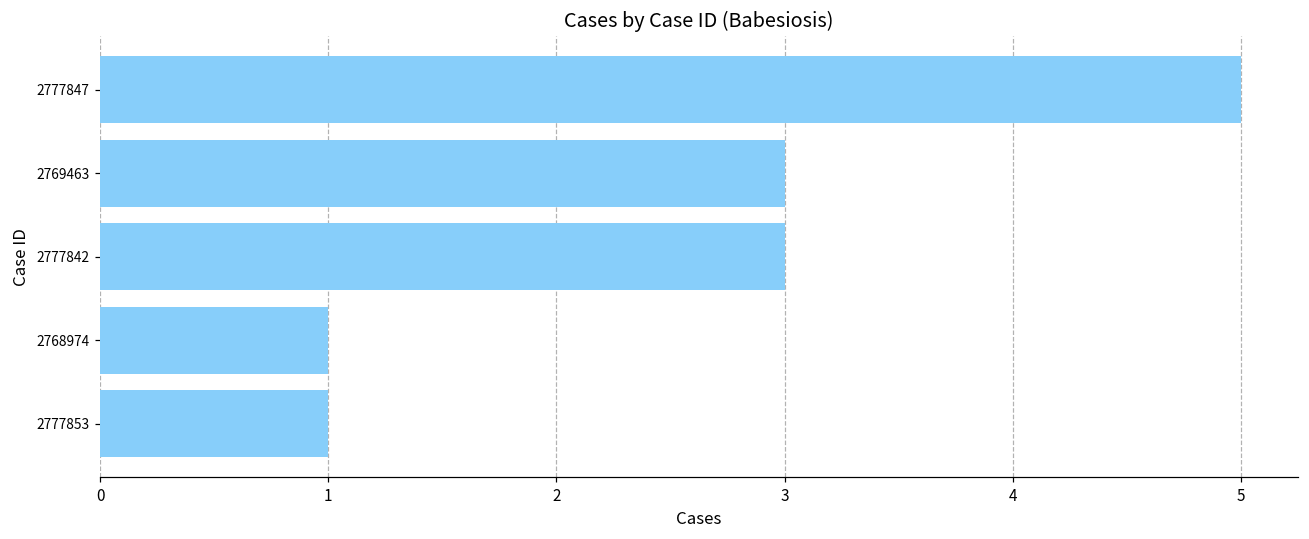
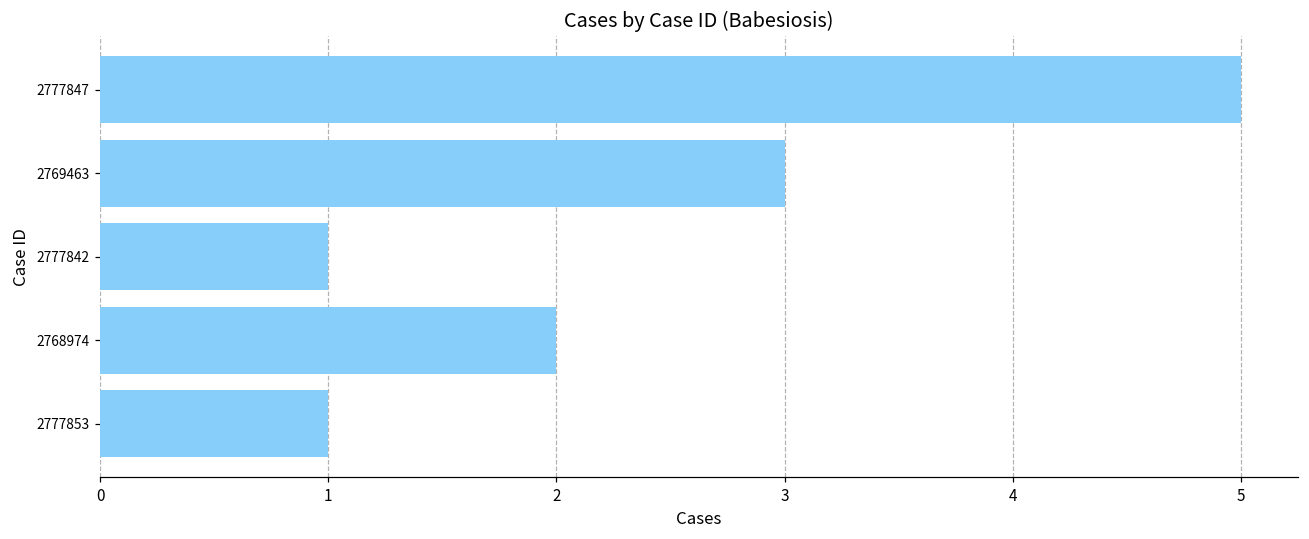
  {
    "2777847": 5,
    "2769463": 3,
-   "2777842": 3,
-   "2768974": 1,
+   "2777842": 1,
+   "2768974": 2,
    "2777853": 1
  }
